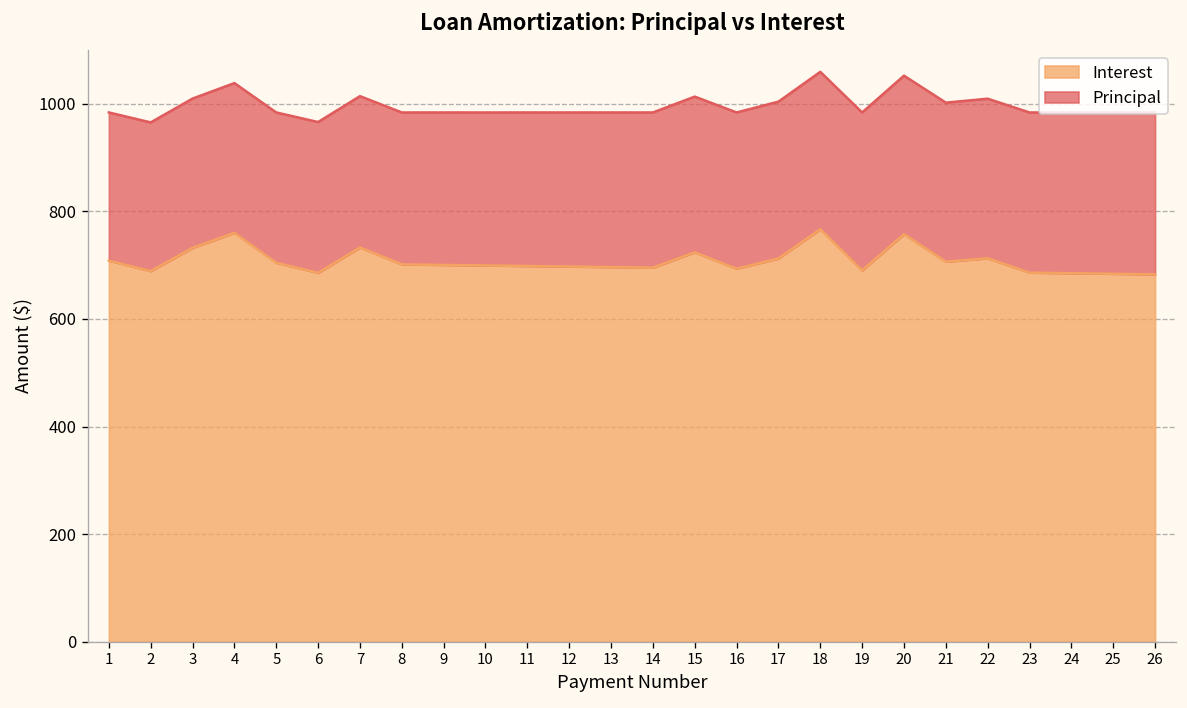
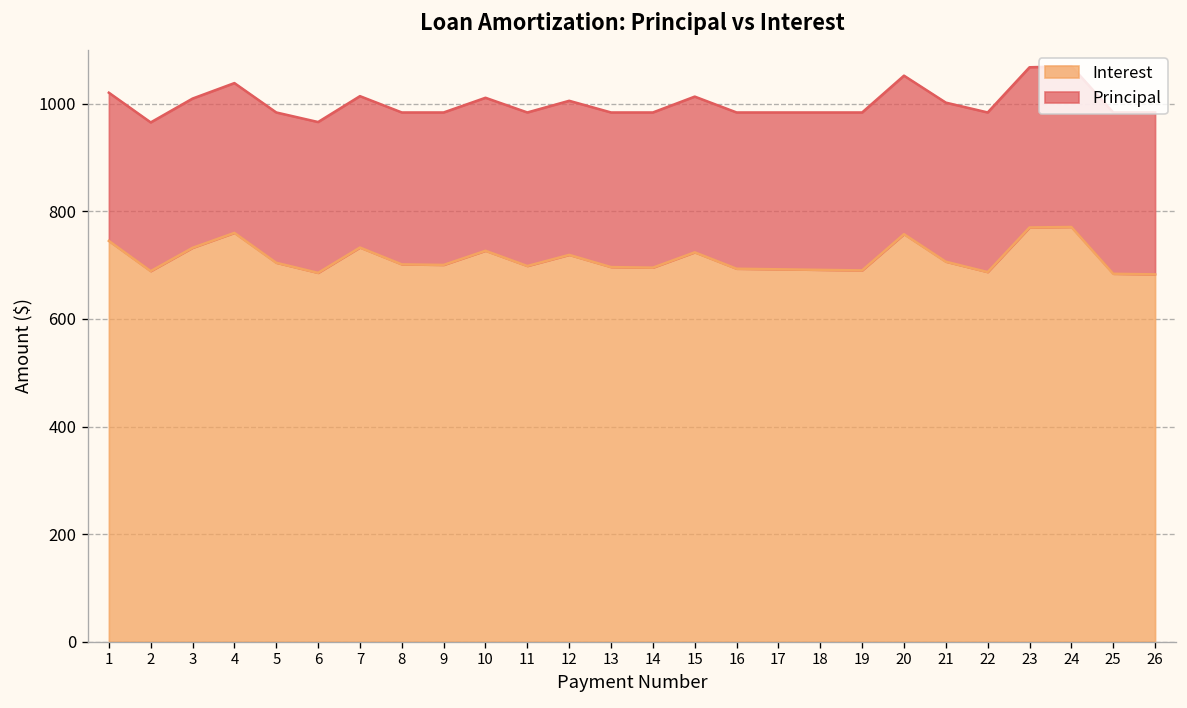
  {
    "Interest": {
-     "1": 710,
+     "1": 750,
      "2": 690,
      "3": 730,
      "4": 760,
      "5": 700,
      "6": 690,
      "7": 730,
      "8": 700,
      "9": 700,
-     "10": 700,
+     "10": 730,
      "11": 700,
-     "12": 700,
+     "12": 720,
      "13": 700,
      "14": 700,
      "15": 720,
      "16": 690,
-     "17": 710,
-     "18": 770,
+     "17": 690,
+     "18": 690,
      "19": 690,
      "20": 760,
      "21": 710,
-     "22": 710,
-     "23": 690,
-     "24": 680,
+     "22": 690,
+     "23": 770,
+     "24": 770,
      "25": 680,
      "26": 680
    },
    "Principal": {
      "1": 280,
      "2": 280,
      "3": 280,
      "4": 280,
      "5": 280,
      "6": 280,
      "7": 280,
      "8": 280,
      "9": 280,
      "10": 280,
      "11": 290,
      "12": 290,
      "13": 290,
      "14": 290,
      "15": 290,
      "16": 290,
      "17": 290,
      "18": 290,
      "19": 290,
      "20": 290,
      "21": 300,
      "22": 300,
      "23": 300
    }
  }
